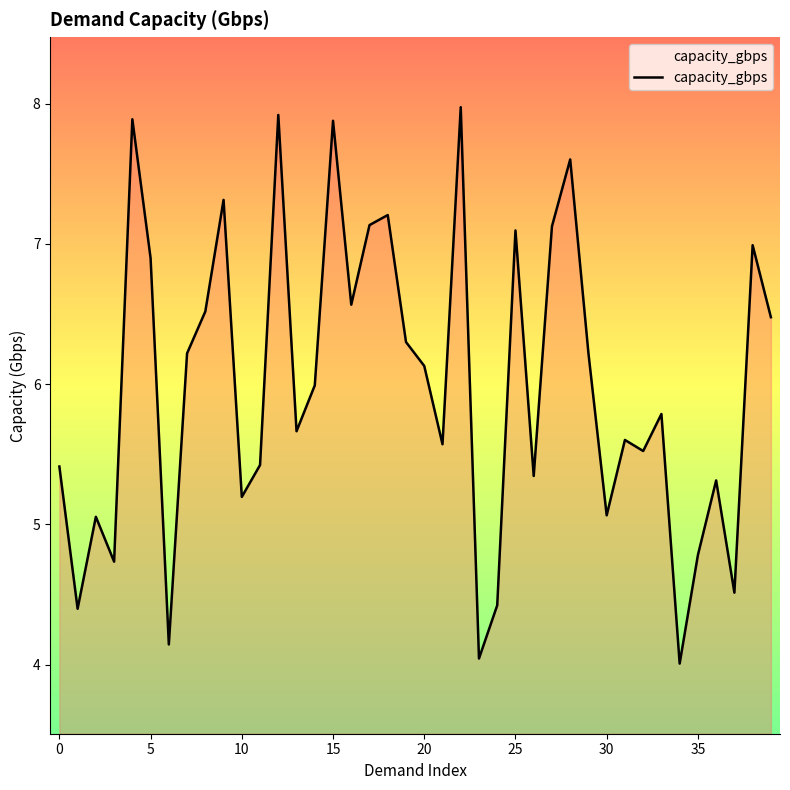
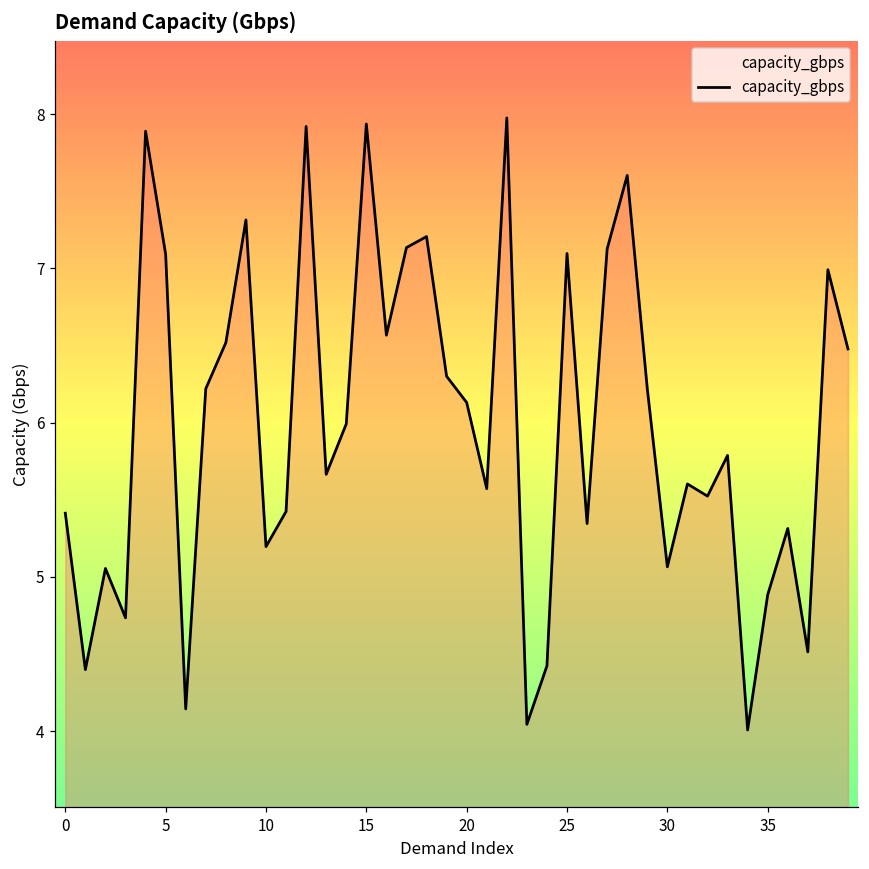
  {
    "0": 5.41,
-   "5": 6.90,
+   "5": 7.09,
    "10": 5.20,
-   "15": 7.88,
+   "15": 7.94,
    "20": 6.13,
    "25": 7.10,
    "30": 5.06,
-   "35": 4.78
+   "35": 4.88
  }
